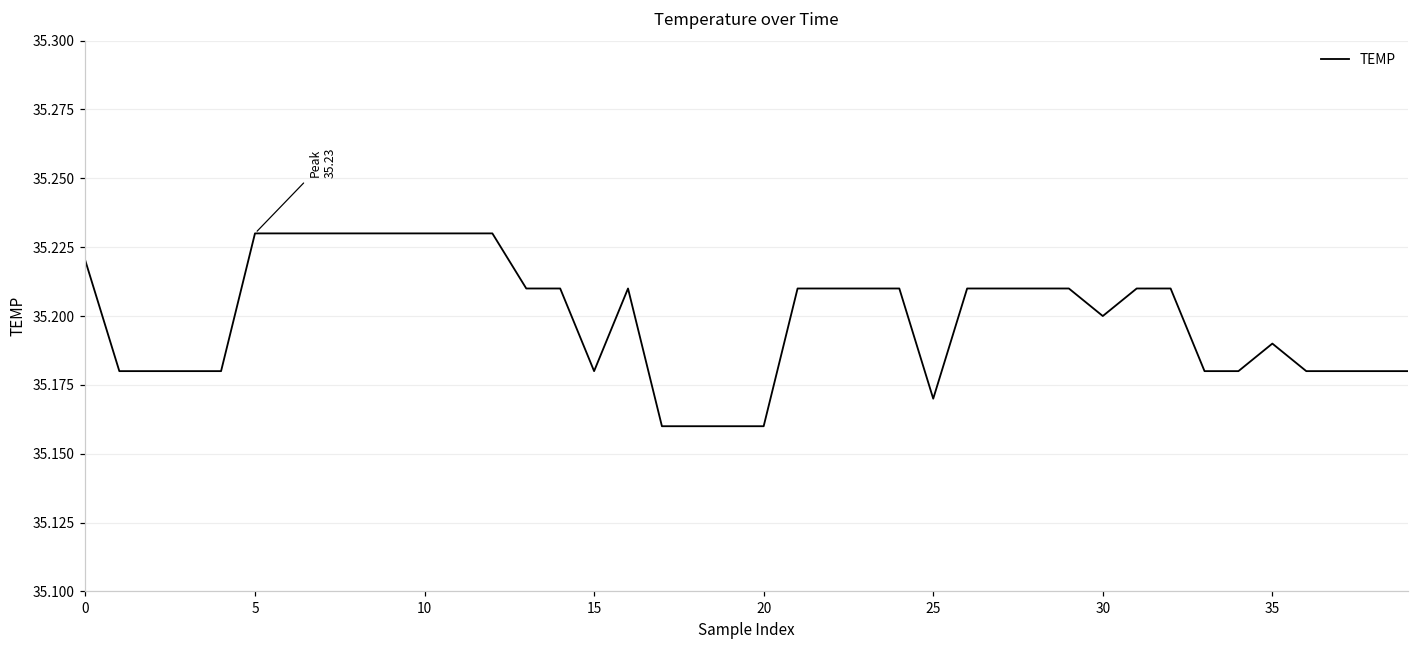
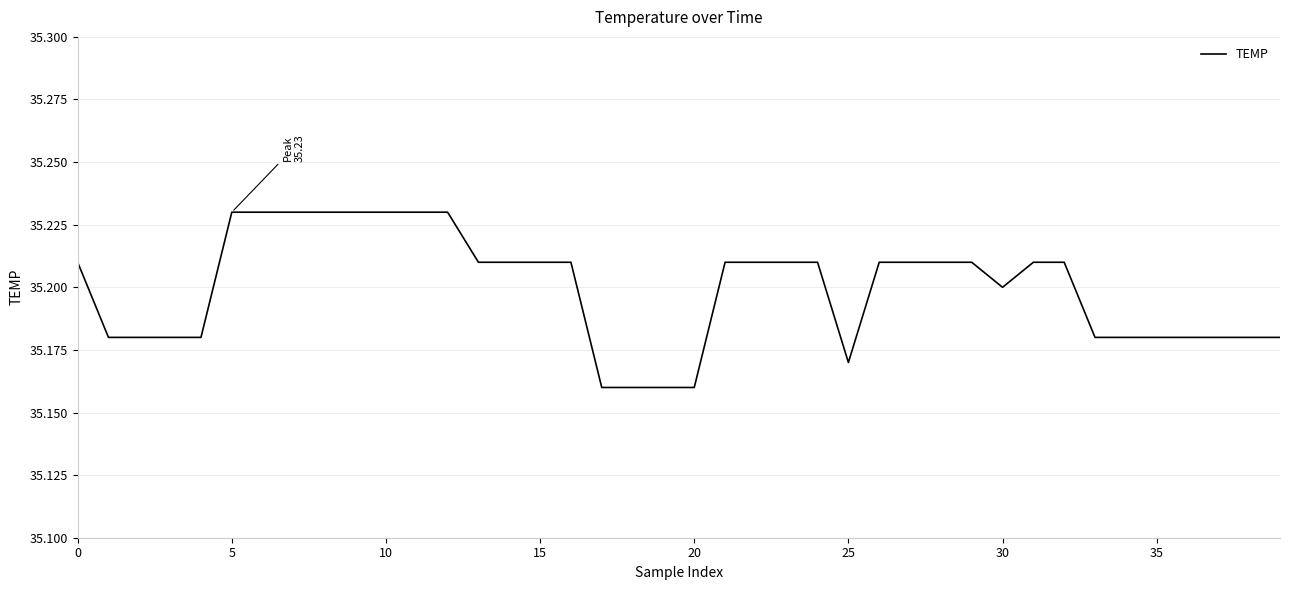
  {
-   "0": 35.22,
+   "0": 35.21,
    "5": 35.23,
    "10": 35.23,
-   "15": 35.18,
+   "15": 35.21,
    "20": 35.16,
    "25": 35.17,
    "30": 35.20,
-   "35": 35.19
+   "35": 35.18
  }
